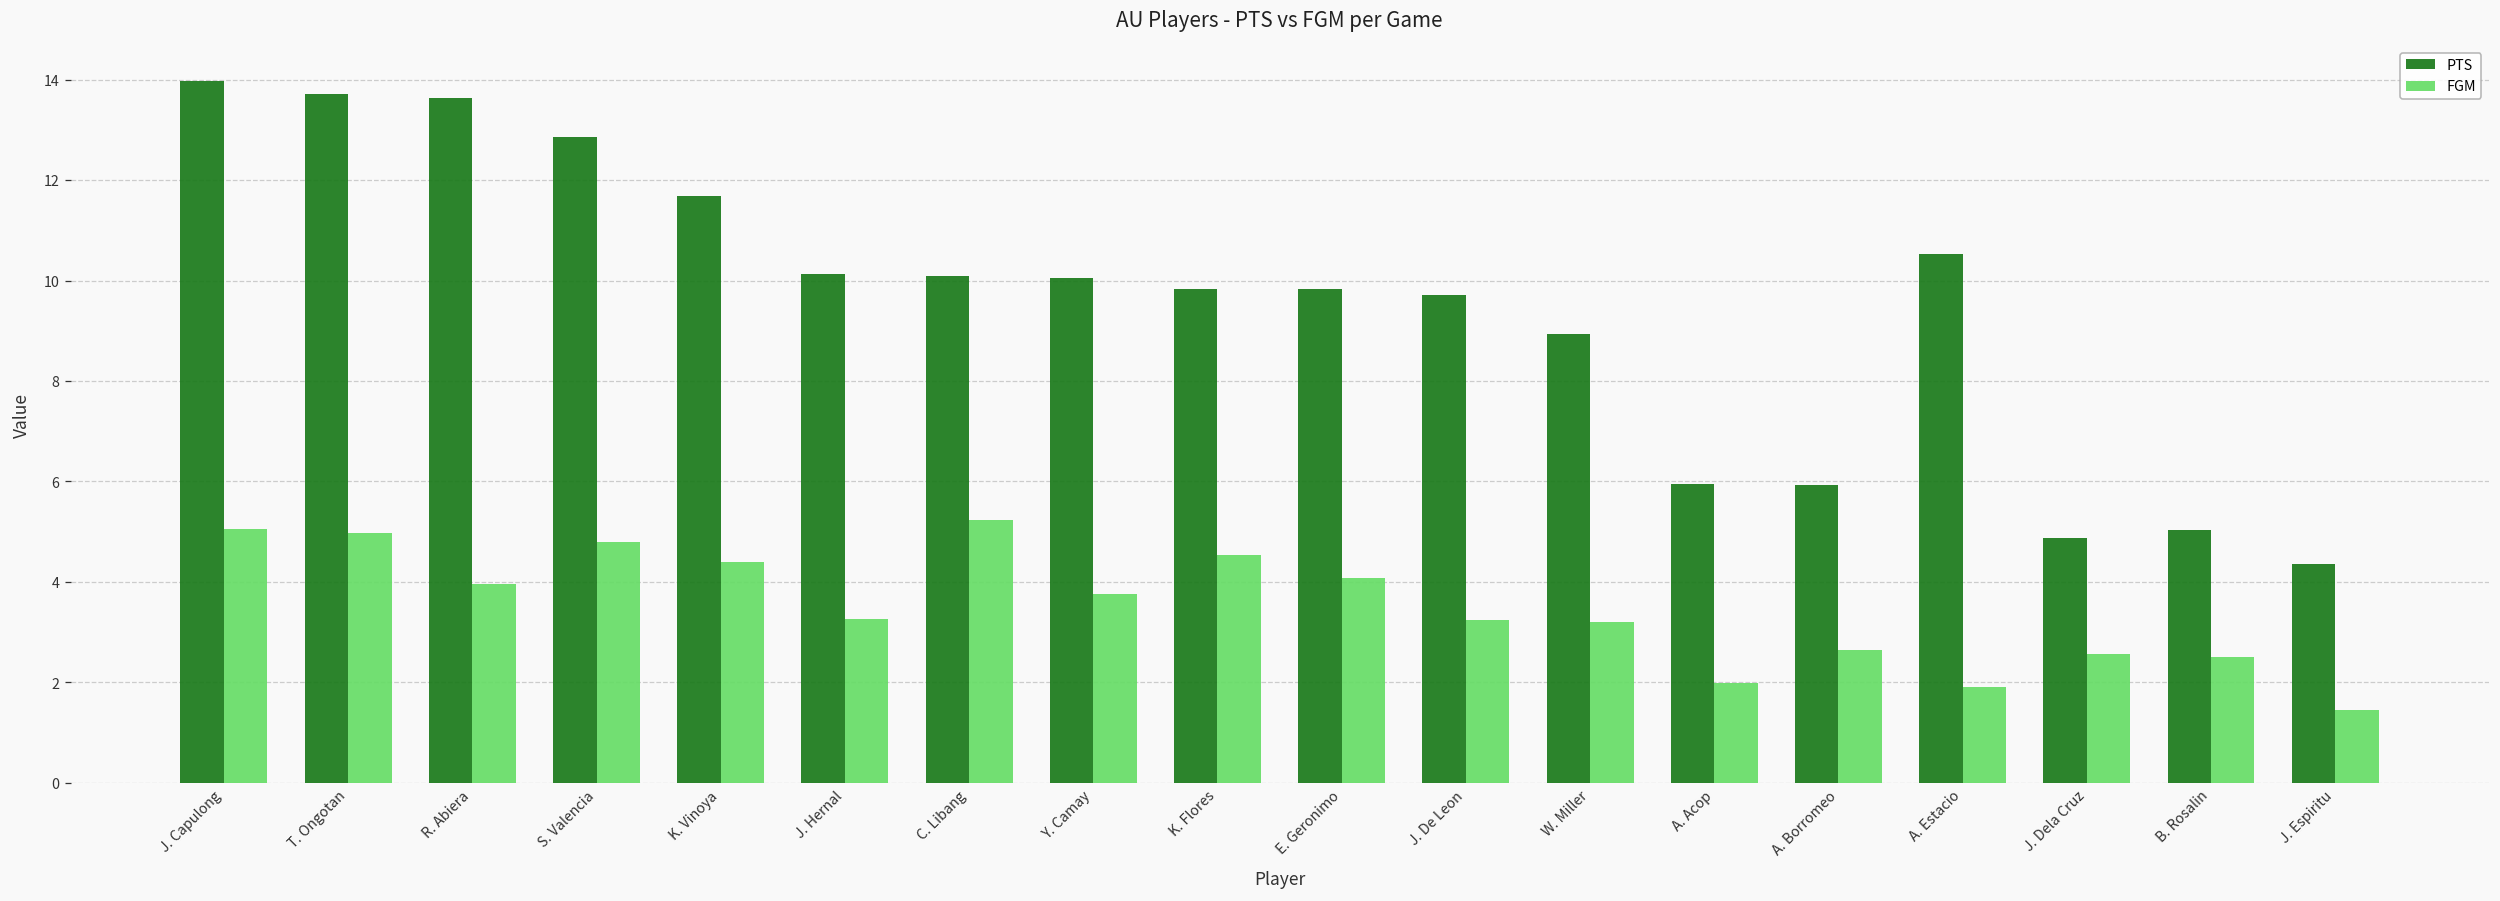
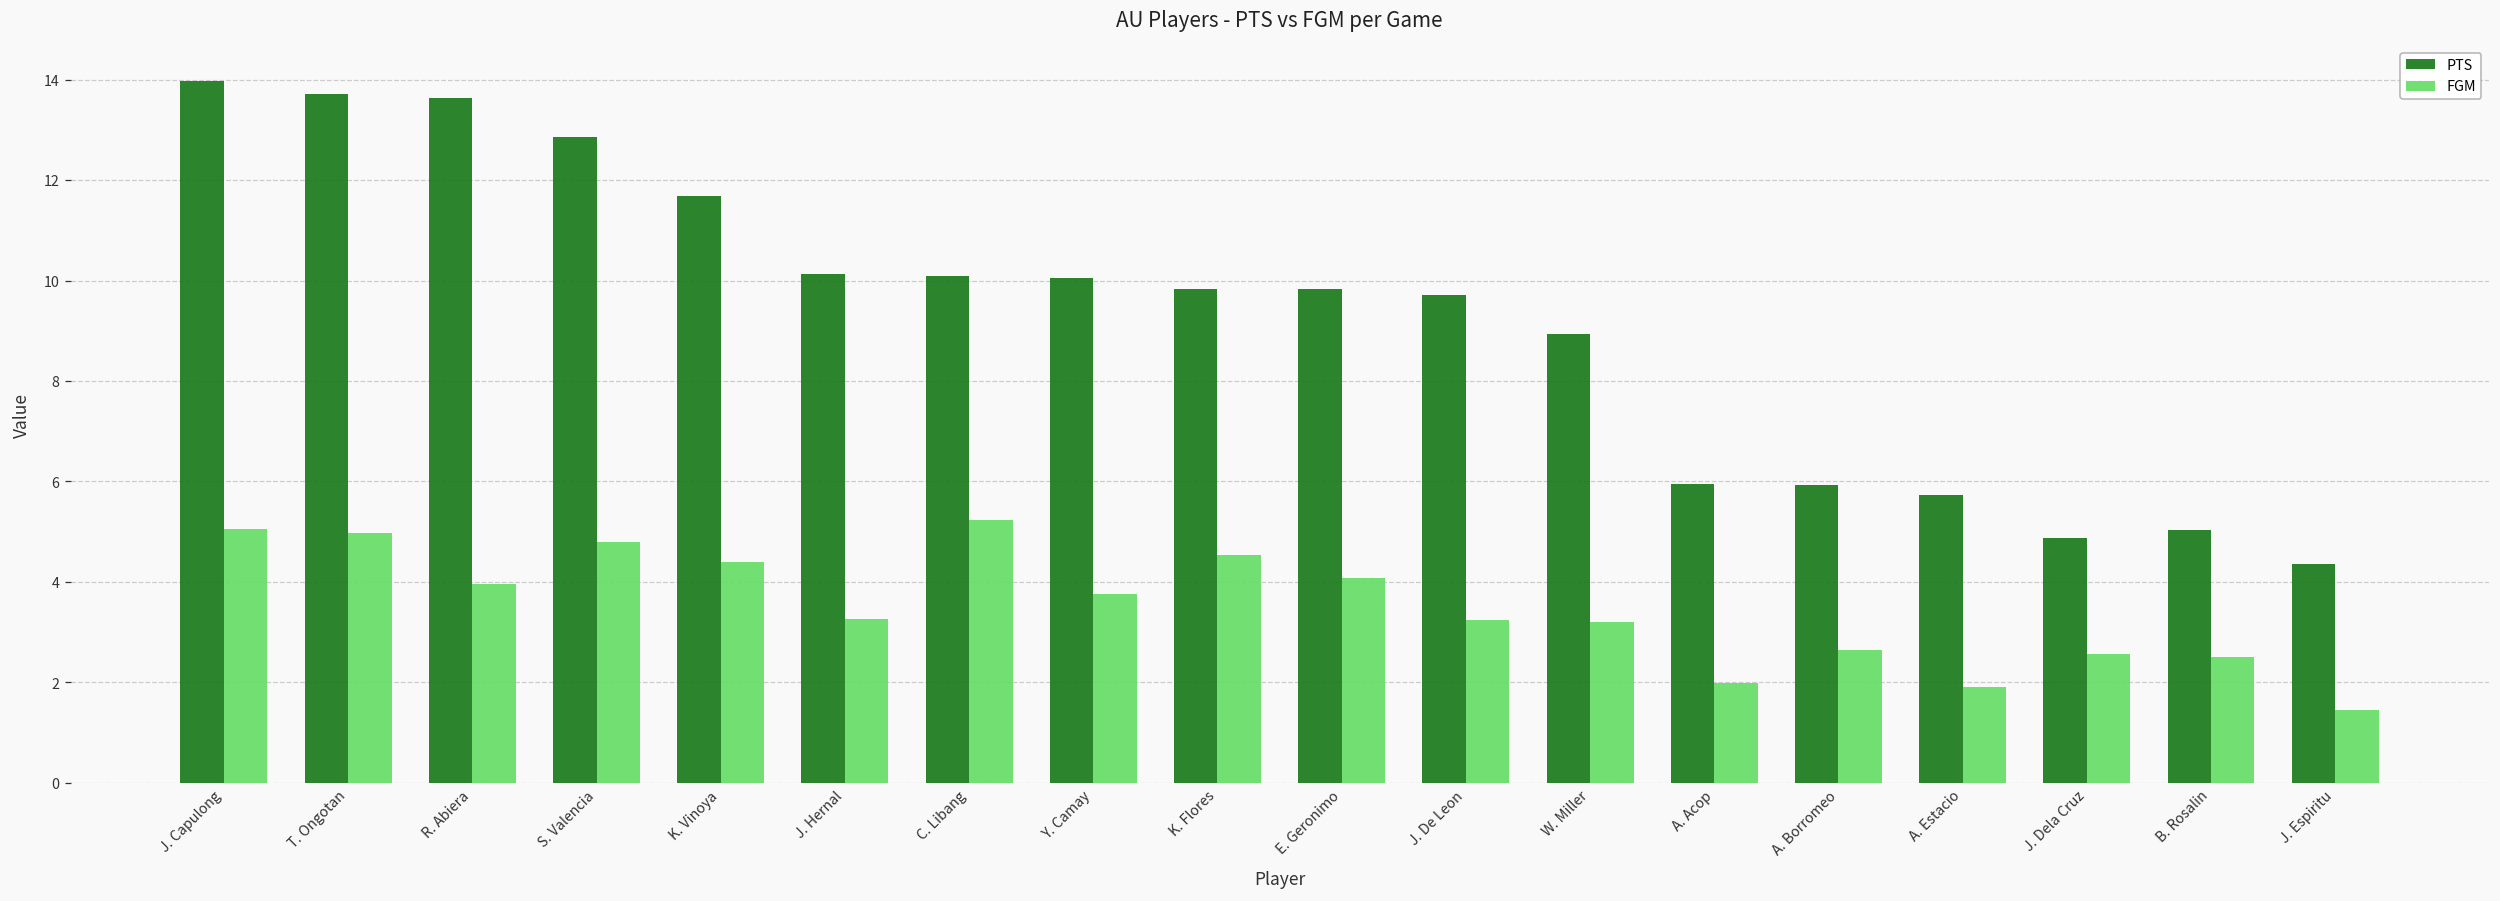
  {
    "PTS": {
      "J. Capulong": 14.0,
      "T. Ongotan": 13.7,
      "R. Abiera": 13.6,
      "S. Valencia": 12.9,
      "K. Vinoya": 11.7,
      "J. Hernal": 10.1,
      "C. Libang": 10.1,
      "Y. Camay": 10.1,
      "K. Flores": 9.8,
      "E. Geronimo": 9.8,
      "J. De Leon": 9.7,
      "W. Miller": 8.9,
      "A. Acop": 5.9,
      "A. Borromeo": 5.9,
-     "A. Estacio": 10.5,
+     "A. Estacio": 5.7,
      "J. Dela Cruz": 4.9,
      "B. Rosalin": 5.0,
      "J. Espiritu": 4.4
    },
    "FGM": {
      "J. Capulong": 5.1,
      "T. Ongotan": 5.0,
      "R. Abiera": 4.0,
      "S. Valencia": 4.8,
      "K. Vinoya": 4.4,
      "J. Hernal": 3.3,
      "C. Libang": 5.2,
      "Y. Camay": 3.8,
      "K. Flores": 4.5,
      "E. Geronimo": 4.1,
      "J. De Leon": 3.2,
      "W. Miller": 3.2,
      "A. Acop": 2.0,
      "A. Borromeo": 2.6,
      "A. Estacio": 1.9,
      "J. Dela Cruz": 2.6,
      "B. Rosalin": 2.5,
      "J. Espiritu": 1.5
    }
  }
